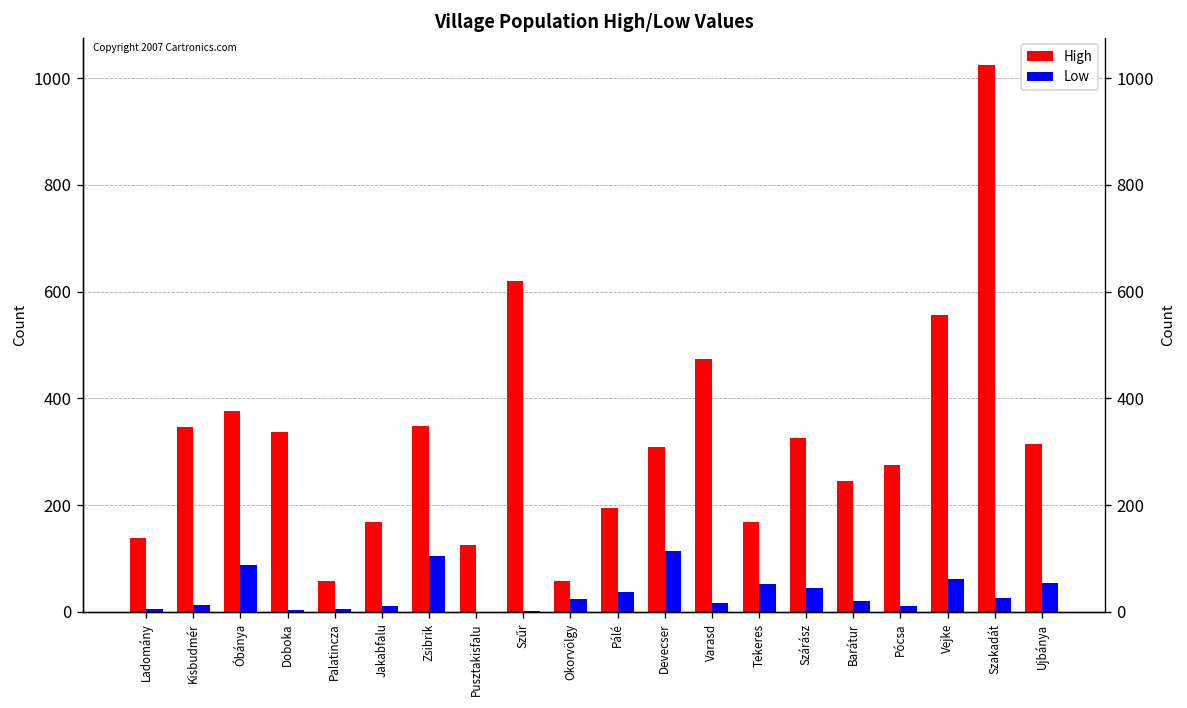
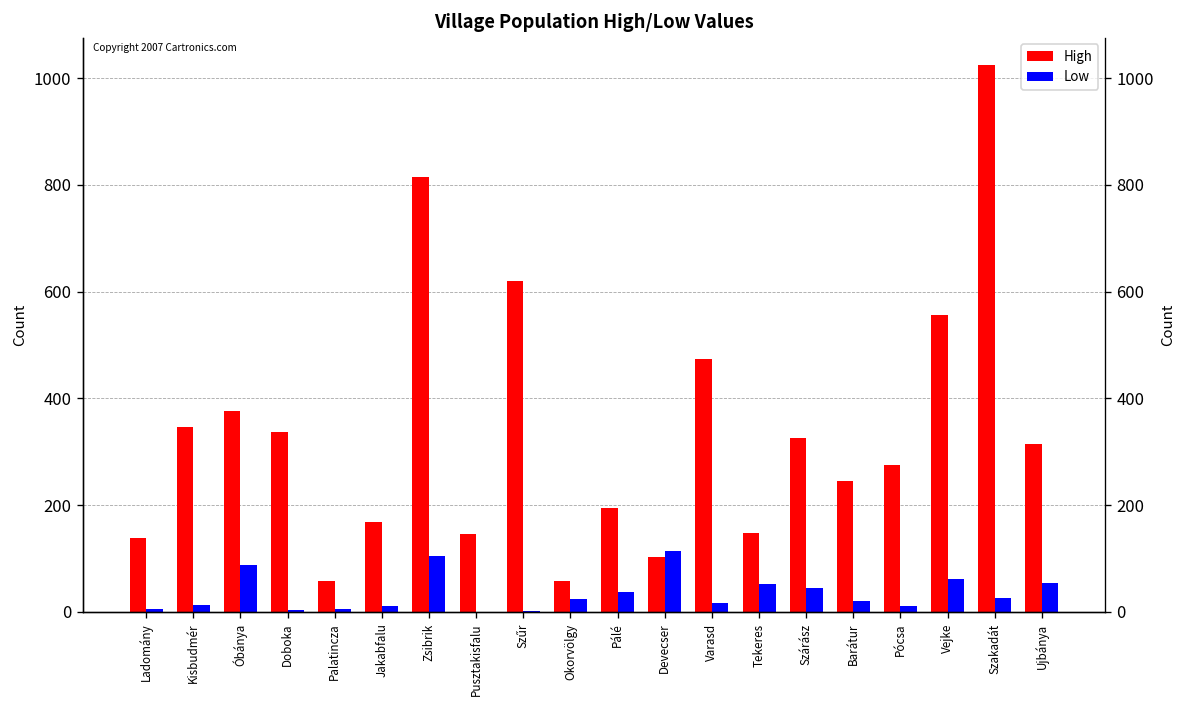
  {
    "High": {
      "Ladomány": 140,
      "Kisbudmér": 350,
      "Óbánya": 380,
      "Doboka": 340,
      "Palatincza": 60,
      "Jakabfalu": 170,
-     "Zsibrik": 350,
-     "Pusztakisfalu": 130,
+     "Zsibrik": 820,
+     "Pusztakisfalu": 150,
      "Szűr": 620,
      "Okorvölgy": 60,
      "Pálé": 190,
-     "Devecser": 310,
+     "Devecser": 100,
      "Varasd": 470,
-     "Tekeres": 170,
+     "Tekeres": 150,
      "Szárász": 330,
      "Barátur": 250,
      "Pócsa": 280,
      "Vejke": 560,
      "Szakadát": 1030,
      "Ujbánya": 310
    },
    "Low": {
      "Kisbudmér": 10,
      "Óbánya": 90,
      "Palatincza": 10,
      "Jakabfalu": 10,
      "Zsibrik": 100,
      "Pusztakisfalu": 0,
      "Okorvölgy": 20,
      "Pálé": 40,
      "Devecser": 110,
      "Varasd": 20,
      "Tekeres": 50,
      "Szárász": 50,
      "Barátur": 20,
      "Pócsa": 10,
      "Vejke": 60,
      "Szakadát": 30,
      "Ujbánya": 50
    }
  }
